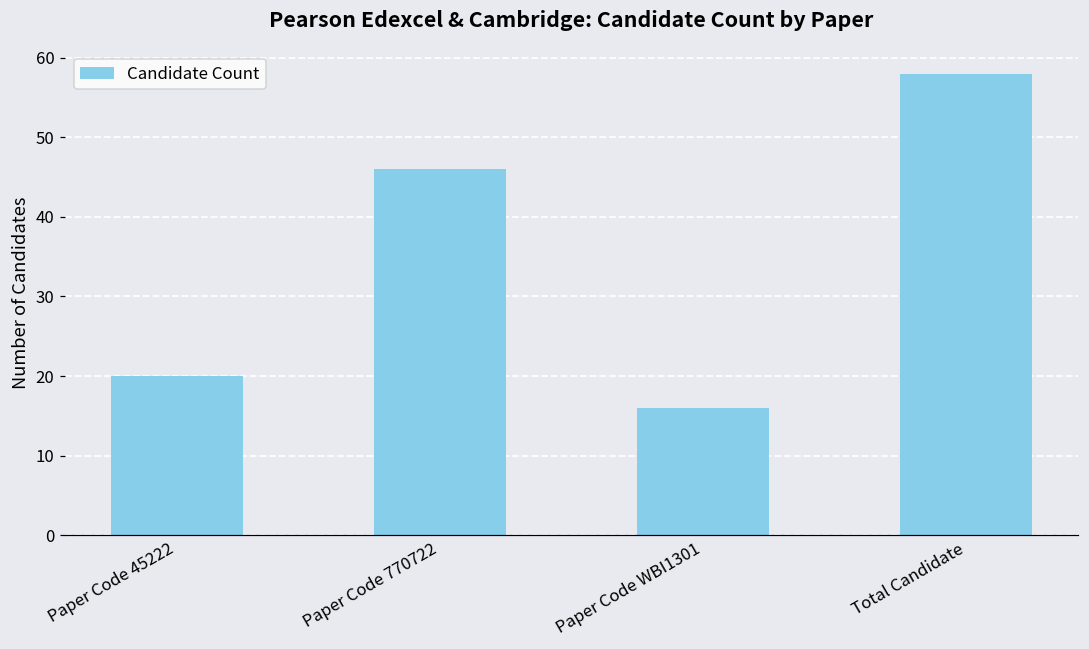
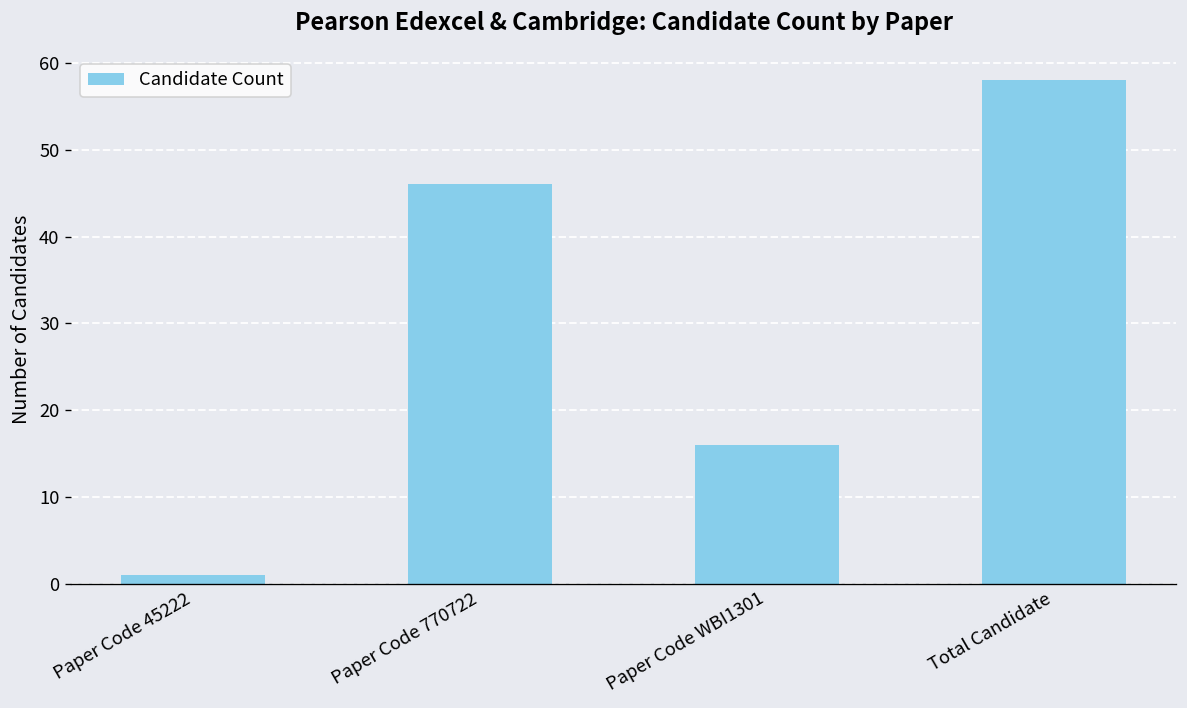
  {
-   "Paper Code 45222": 20,
+   "Paper Code 45222": 1,
    "Paper Code 770722": 46,
    "Paper Code WBI1301": 16,
    "Total Candidate": 58
  }
